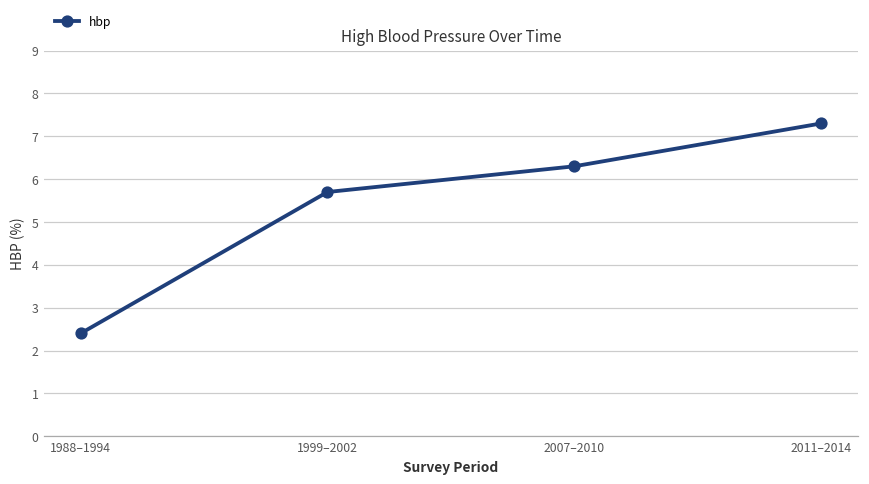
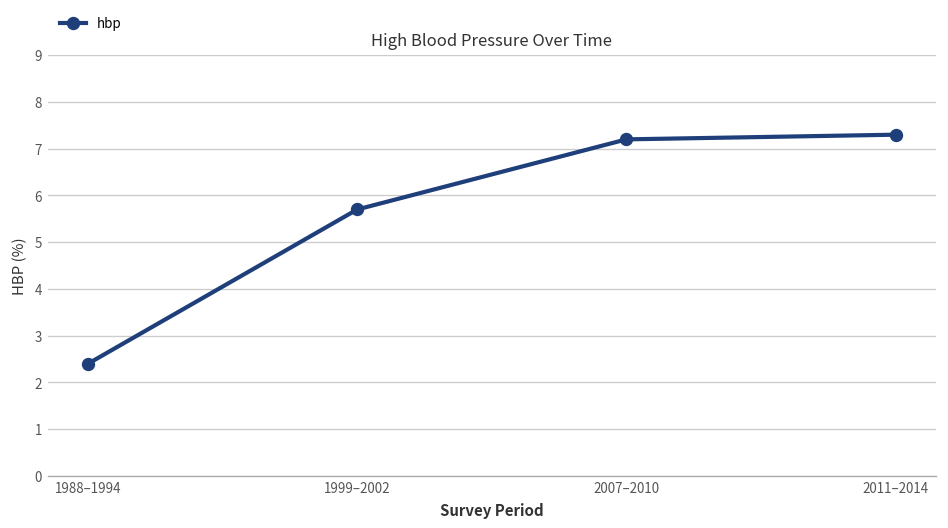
  {
    "1988–1994": 2.4,
    "1999–2002": 5.7,
-   "2007–2010": 6.3,
+   "2007–2010": 7.2,
    "2011–2014": 7.3
  }
